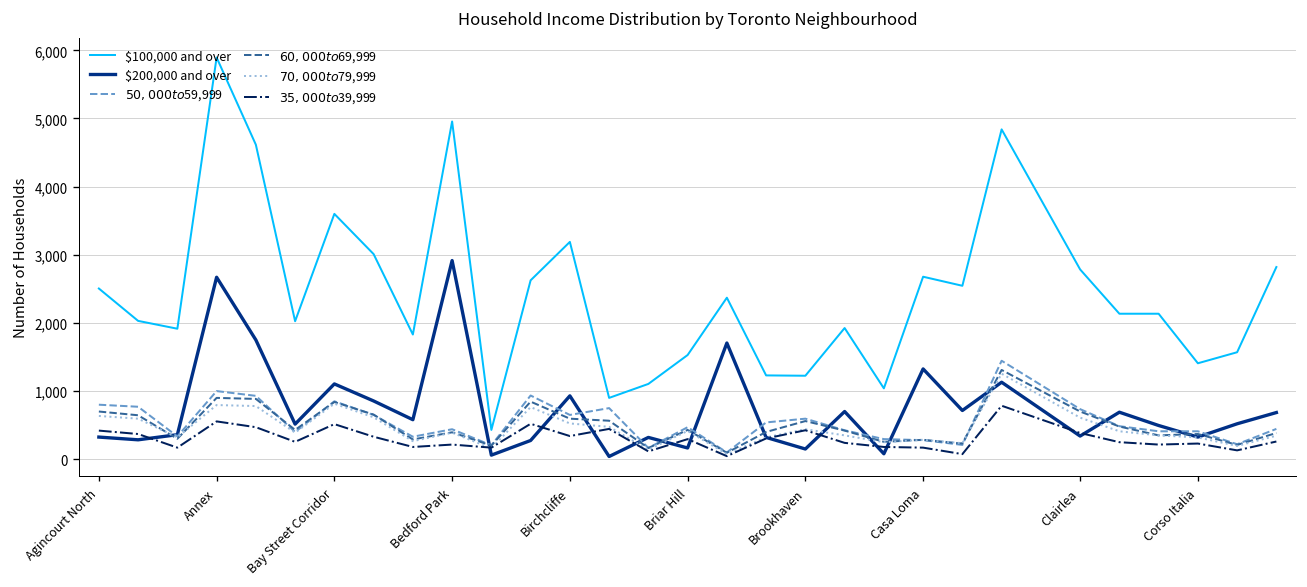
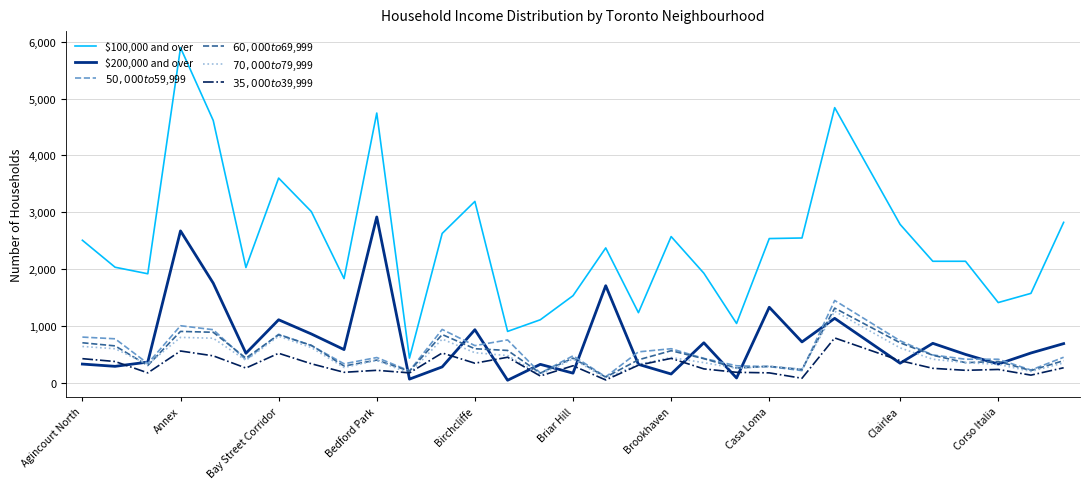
  {
    "$100,000 and over": {
      "Agincourt North": "2,500",
      "Annex": "5,900",
      "Bay Street Corridor": "3,600",
-     "Bedford Park": "5,000",
+     "Bedford Park": "4,700",
      "Birchcliffe": "3,200",
      "Briar Hill": "1,500",
-     "Brookhaven": "1,200",
-     "Casa Loma": "2,700",
+     "Brookhaven": "2,600",
+     "Casa Loma": "2,500",
      "Clairlea": "2,800",
      "Corso Italia": "1,400"
    }
  }
